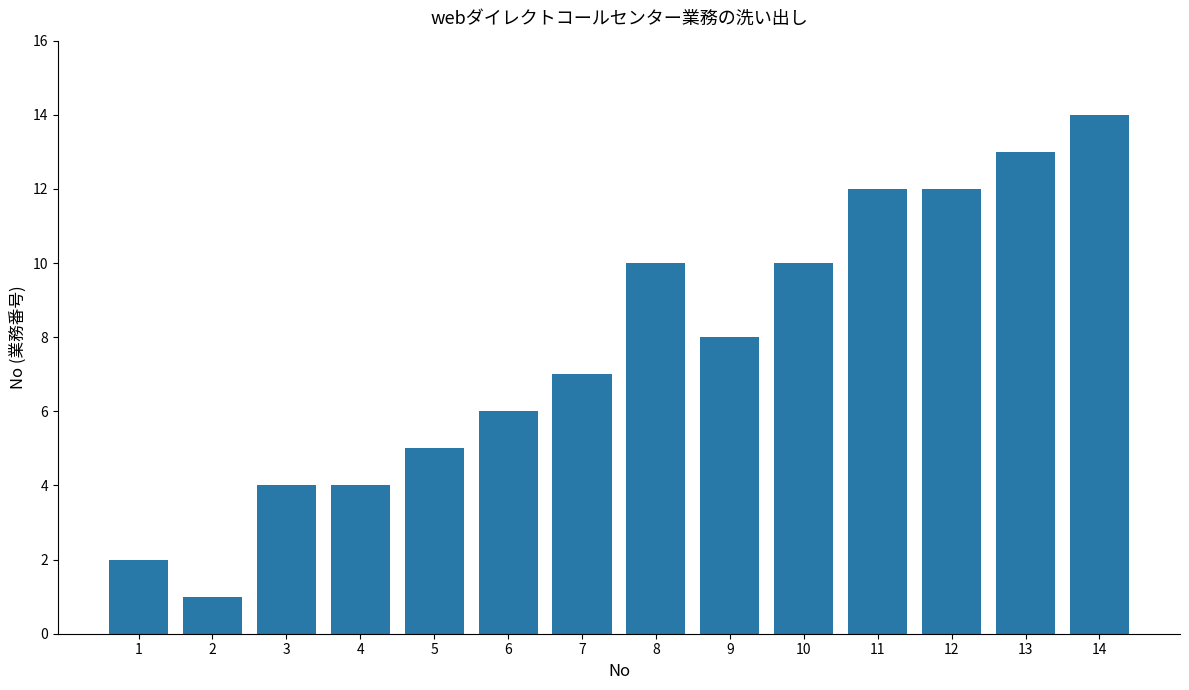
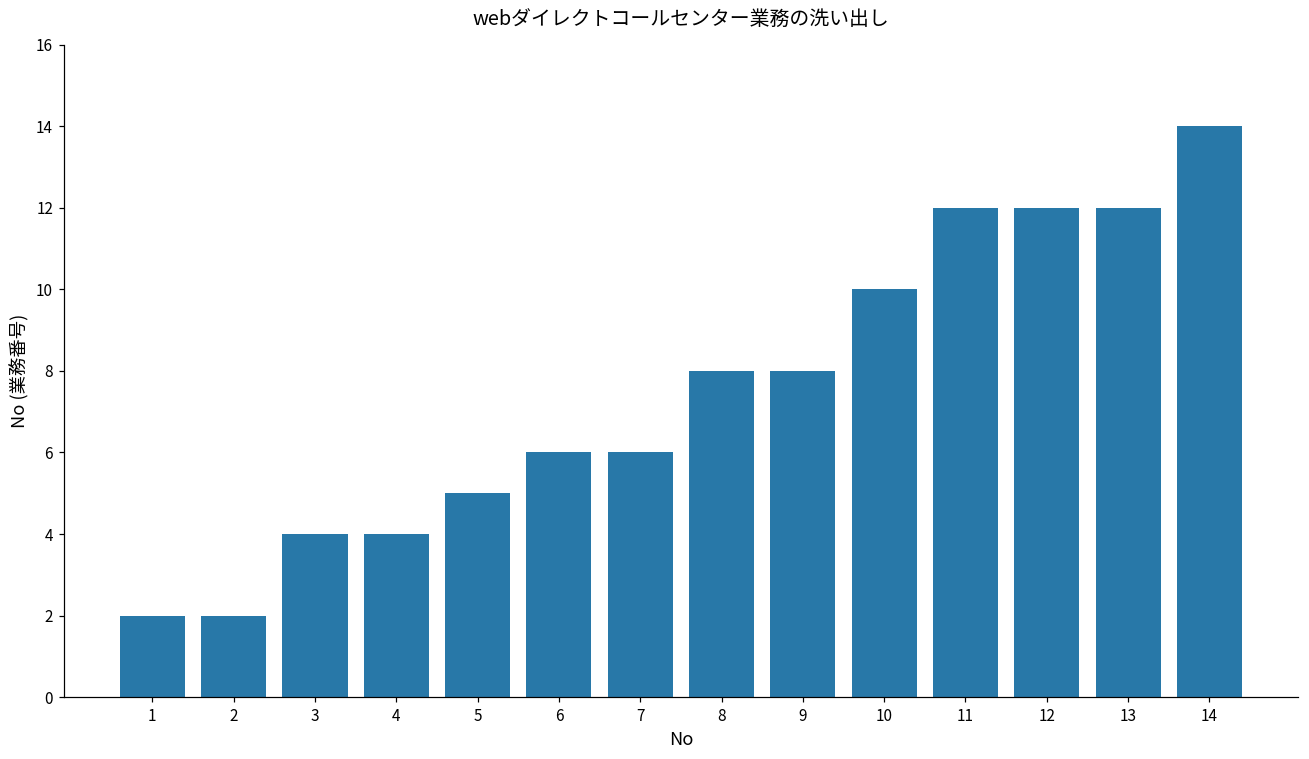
  {
    "1": 2,
-   "2": 1,
+   "2": 2,
    "3": 4,
    "4": 4,
    "5": 5,
    "6": 6,
-   "7": 7,
-   "8": 10,
+   "7": 6,
+   "8": 8,
    "9": 8,
    "10": 10,
    "11": 12,
    "12": 12,
-   "13": 13,
+   "13": 12,
    "14": 14
  }
